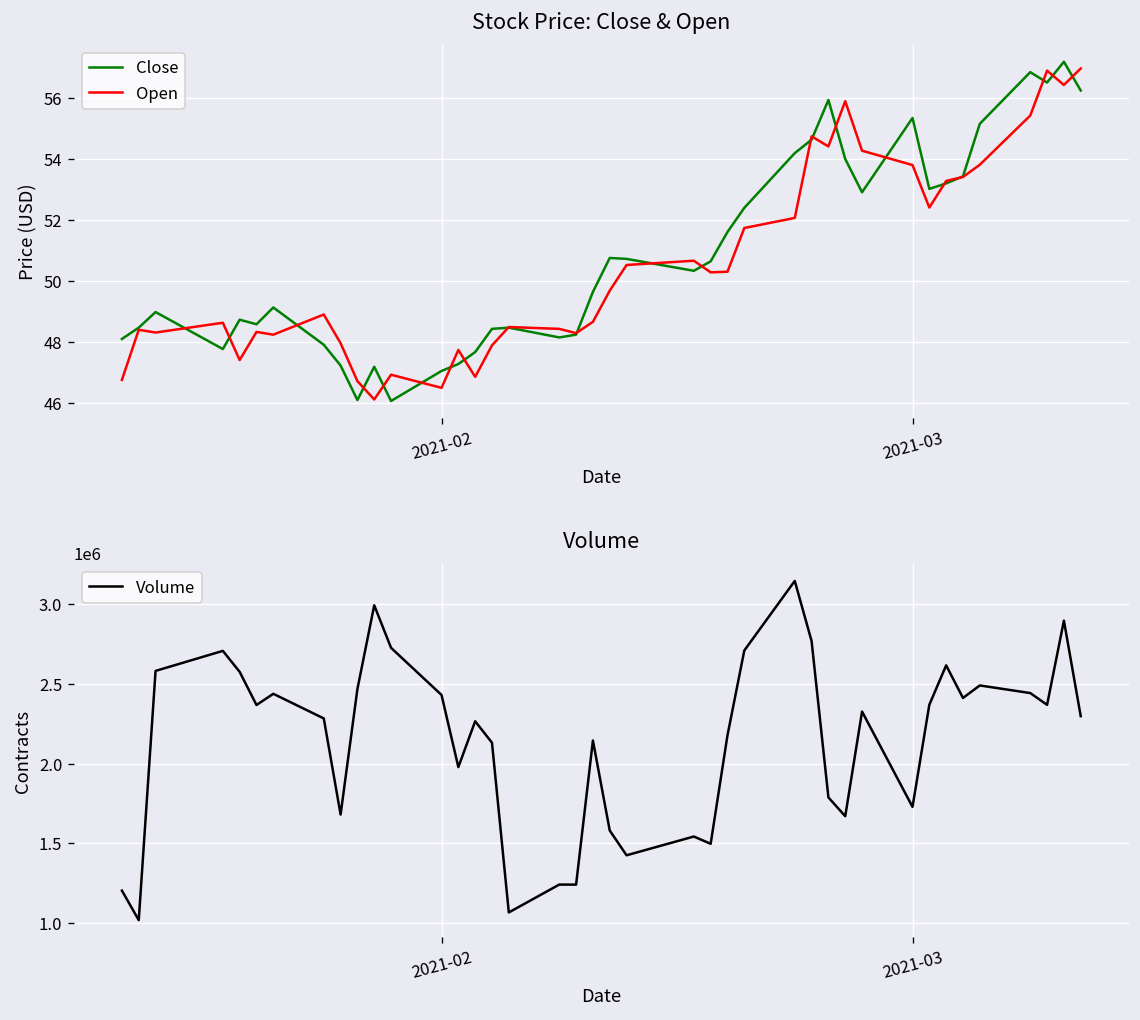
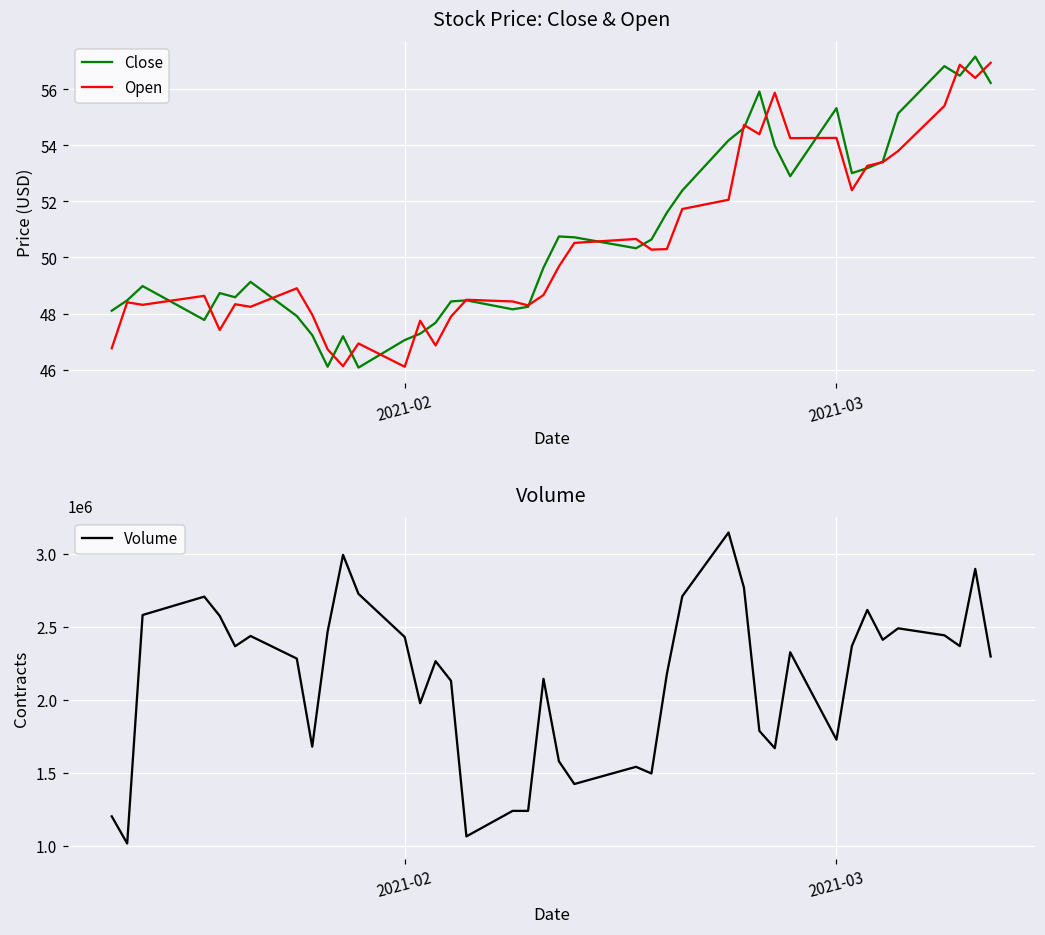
  {
    "Stock Price: Close & Open": {
      "Close": {
        "2021-02": 47.1,
        "2021-03": 55.3
      },
      "Open": {
-       "2021-02": 46.5,
-       "2021-03": 53.8
+       "2021-02": 46.1,
+       "2021-03": 54.3
      }
    },
    "Volume": {
      "2021-02": 2430000,
      "2021-03": 1730000
    }
  }
